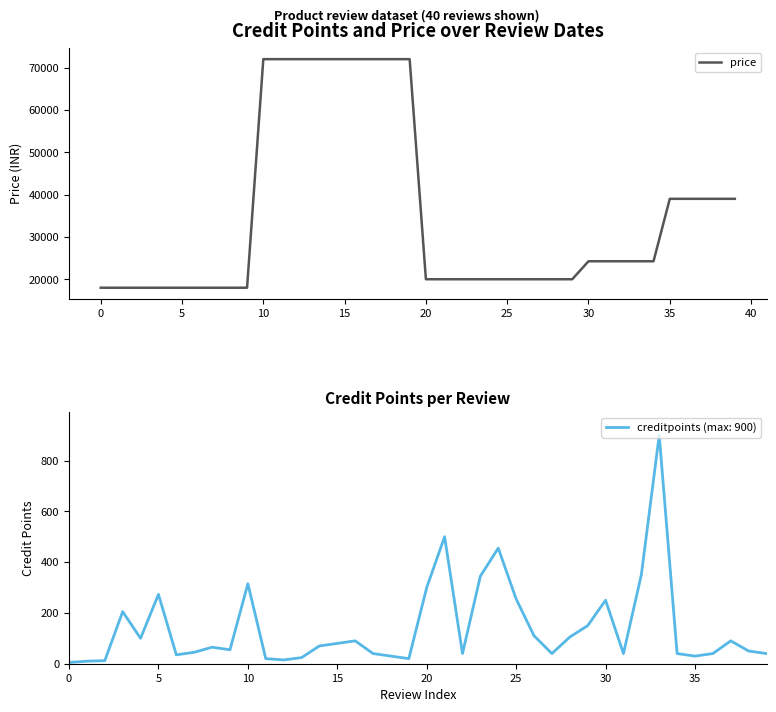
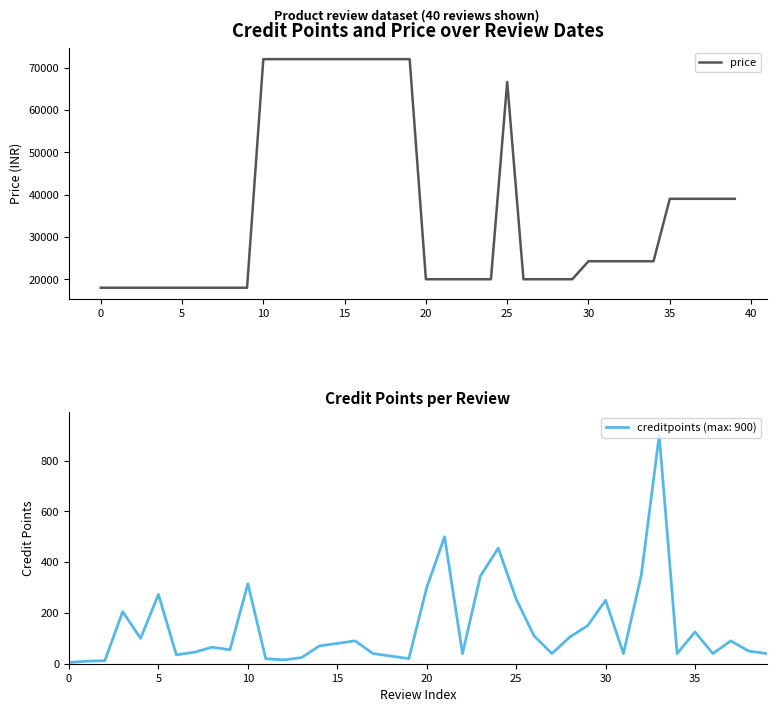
  {
    "Credit Points and Price over Review Dates": {
      "0": 18000,
      "5": 18000,
      "10": 72000,
      "15": 72000,
      "20": 20000,
-     "25": 20000,
+     "25": 67000,
      "30": 24000,
      "35": 39000
    },
    "Credit Points per Review": {
      "0": 10,
      "5": 270,
      "10": 320,
      "15": 80,
      "20": 300,
      "25": 260,
      "30": 250,
-     "35": 30
+     "35": 130
    }
  }
